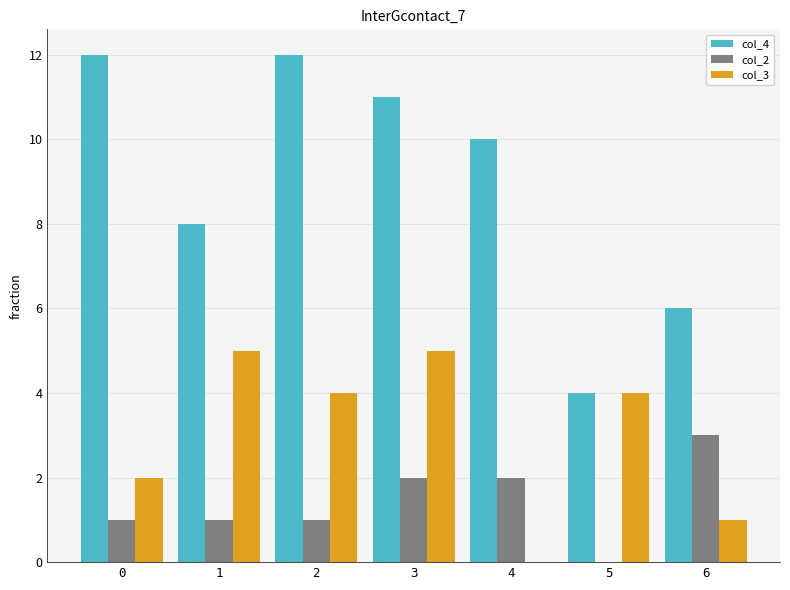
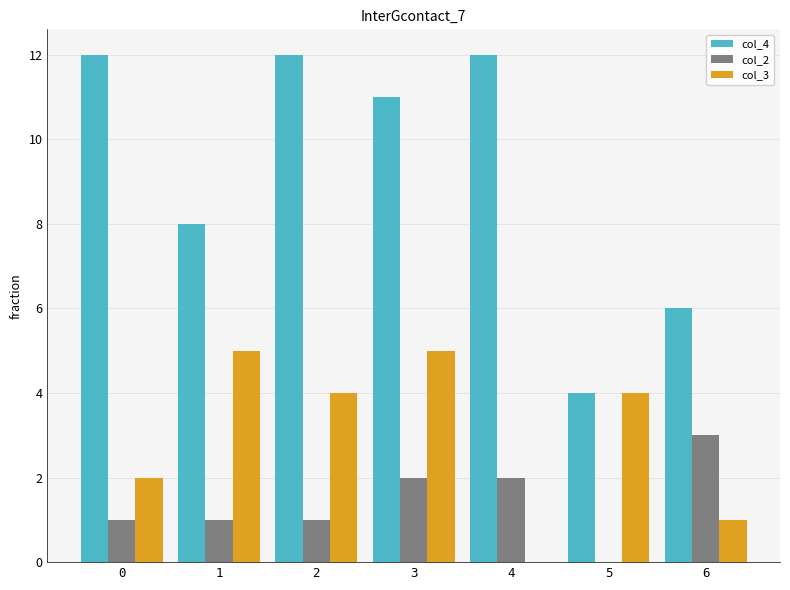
  {
    "col_4": {
      "0": 12,
      "1": 8,
      "2": 12,
      "3": 11,
-     "4": 10,
+     "4": 12,
      "5": 4,
      "6": 6
    },
    "col_2": {
      "0": 1,
      "1": 1,
      "2": 1,
      "3": 2,
      "4": 2,
      "5": 0,
      "6": 3
    },
    "col_3": {
      "0": 2,
      "1": 5,
      "2": 4,
      "3": 5,
      "4": 0,
      "5": 4,
      "6": 1
    }
  }
